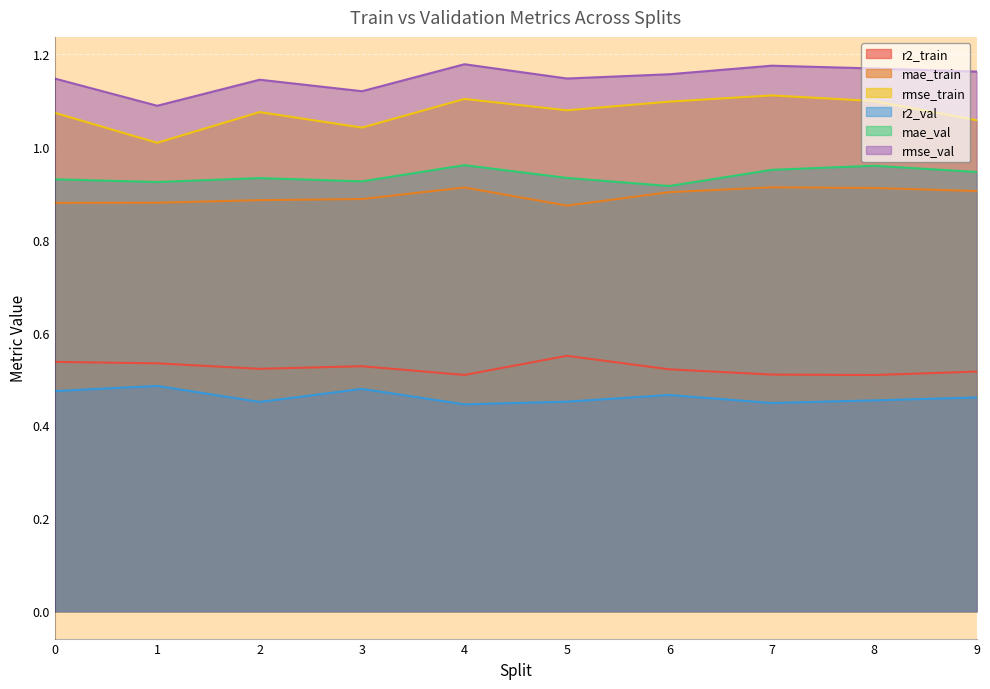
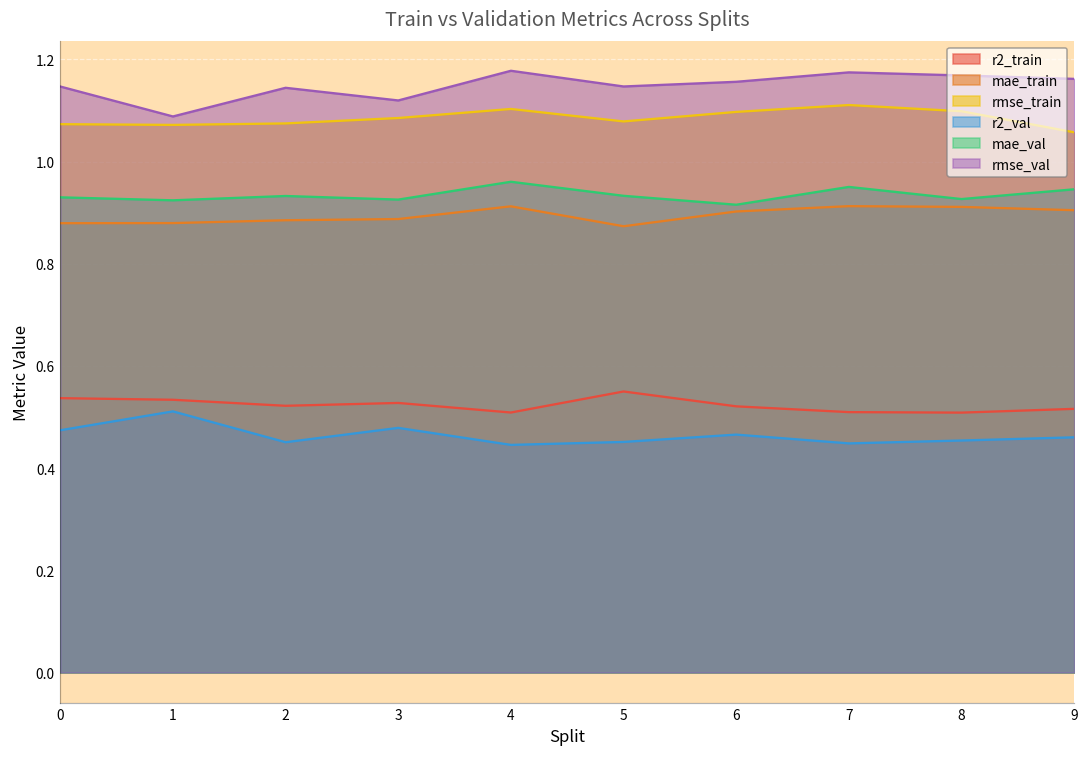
  {
    "rmse_train": {
      "0": 1.07,
-     "1": 1.01,
+     "1": 1.07,
      "2": 1.07,
-     "3": 1.04,
+     "3": 1.09,
      "4": 1.10,
      "5": 1.08,
      "6": 1.10,
      "7": 1.11,
      "9": 1.06
    },
    "r2_val": {
      "0": 0.47,
-     "1": 0.49,
+     "1": 0.51,
      "2": 0.45,
      "3": 0.48,
      "4": 0.45,
      "5": 0.45,
      "6": 0.47,
      "7": 0.45,
      "8": 0.45,
      "9": 0.46
    },
    "mae_val": {
      "0": 0.93,
      "1": 0.92,
      "2": 0.93,
      "3": 0.93,
      "4": 0.96,
      "5": 0.93,
      "6": 0.92,
      "7": 0.95,
-     "8": 0.96,
+     "8": 0.93,
      "9": 0.95
    },
    "rmse_val": {
      "0": 1.15,
      "1": 1.09,
      "2": 1.14,
      "3": 1.12,
      "4": 1.18,
      "5": 1.15,
      "6": 1.16,
      "7": 1.17,
      "9": 1.16
    }
  }
